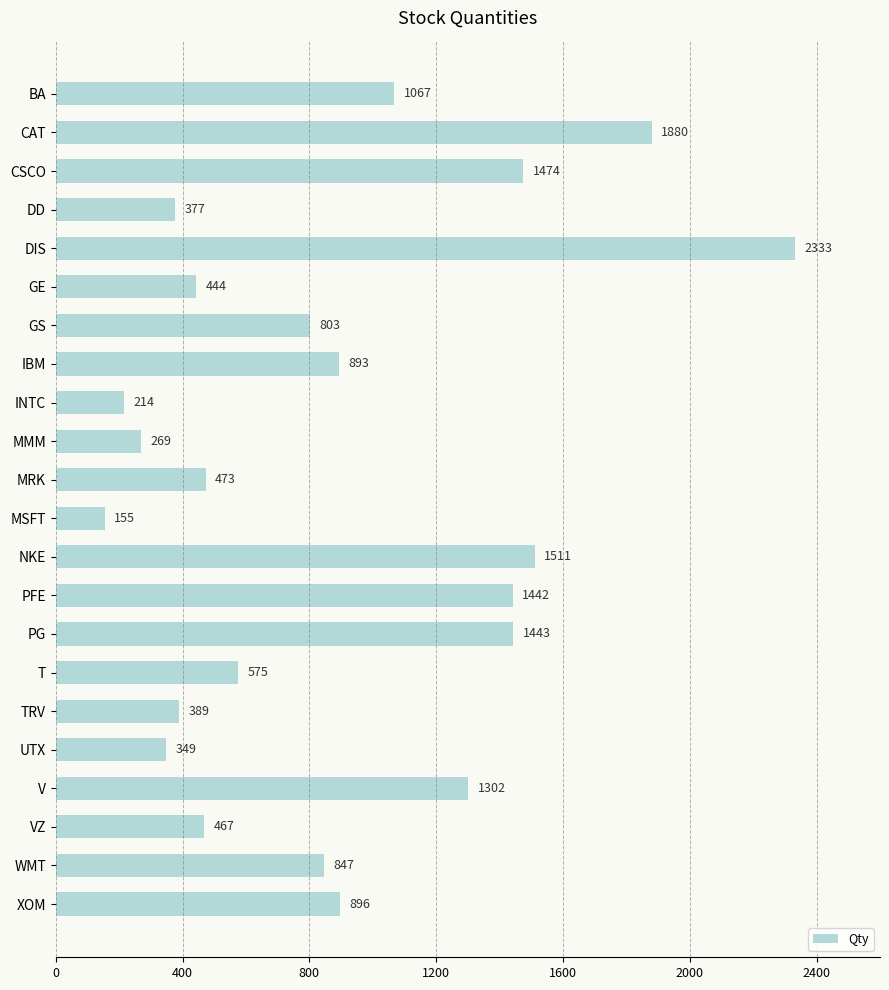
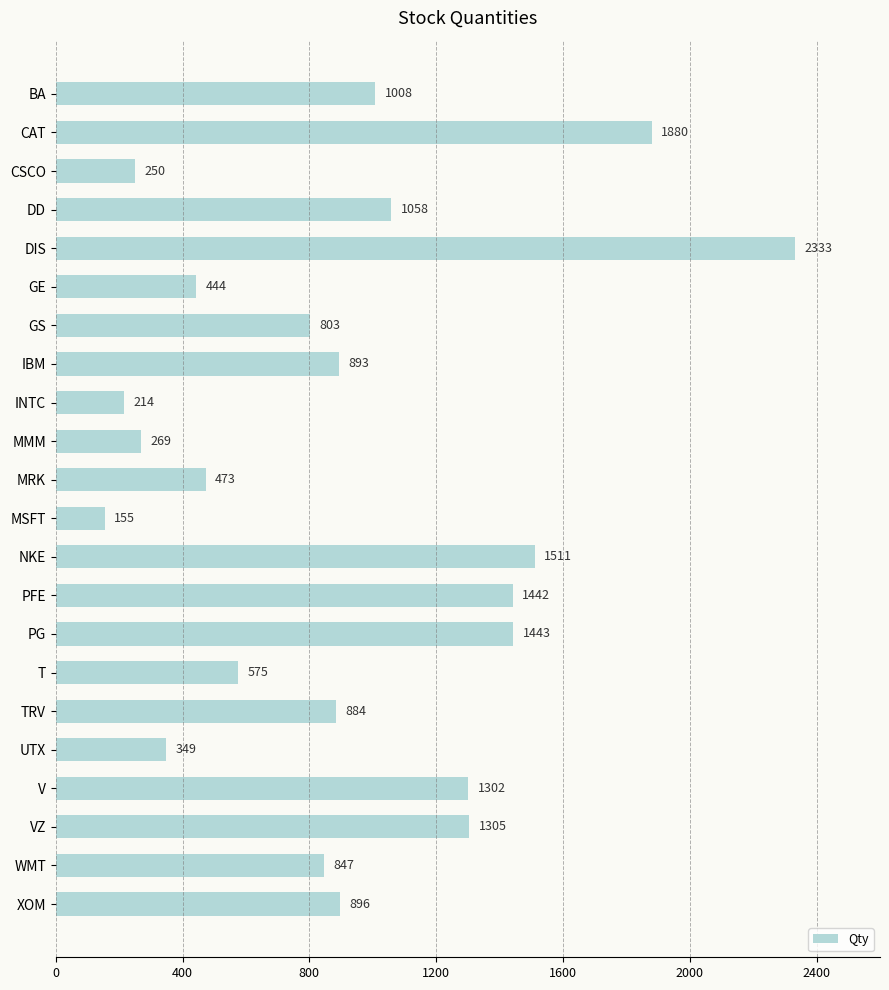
  {
-   "BA": 1067,
+   "BA": 1008,
    "CAT": 1880,
-   "CSCO": 1474,
-   "DD": 377,
+   "CSCO": 250,
+   "DD": 1058,
    "DIS": 2333,
    "GE": 444,
    "GS": 803,
    "IBM": 893,
    "INTC": 214,
    "MMM": 269,
    "MRK": 473,
    "MSFT": 155,
    "NKE": 1511,
    "PFE": 1442,
    "PG": 1443,
    "T": 575,
-   "TRV": 389,
+   "TRV": 884,
    "UTX": 349,
    "V": 1302,
-   "VZ": 467,
+   "VZ": 1305,
    "WMT": 847,
    "XOM": 896
  }
